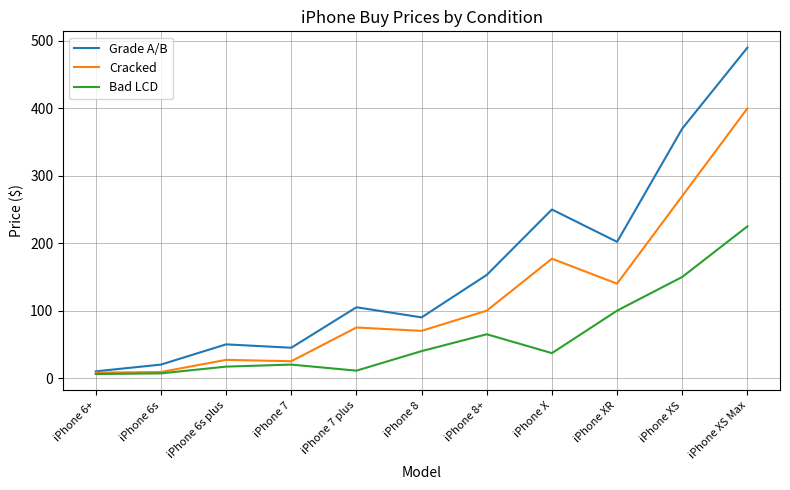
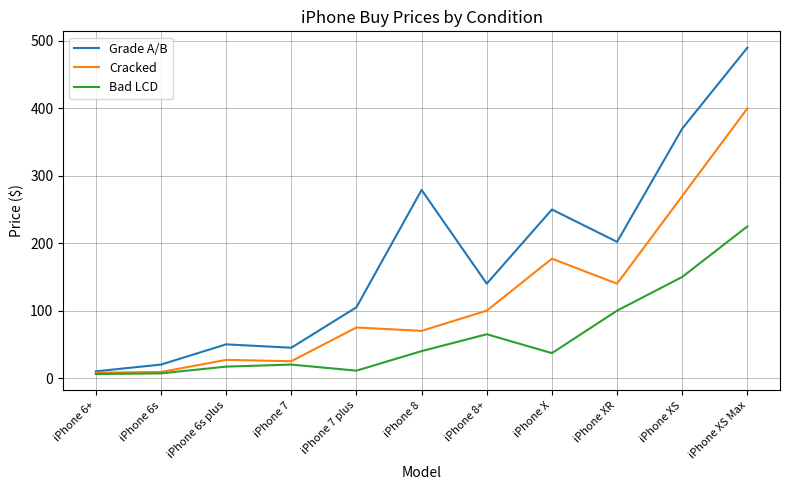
  {
    "Grade A/B": {
      "iPhone 6s": 20,
      "iPhone 6s plus": 50,
      "iPhone 7": 50,
      "iPhone 7 plus": 110,
-     "iPhone 8": 90,
-     "iPhone 8+": 150,
+     "iPhone 8": 280,
+     "iPhone 8+": 140,
      "iPhone X": 250,
      "iPhone XR": 200,
      "iPhone XS": 370,
      "iPhone XS Max": 490
    },
    "Cracked": {
      "iPhone 6s plus": 30,
      "iPhone 7": 30,
      "iPhone 7 plus": 80,
      "iPhone 8": 70,
      "iPhone 8+": 100,
      "iPhone X": 180,
      "iPhone XR": 140,
      "iPhone XS": 270,
      "iPhone XS Max": 400
    },
    "Bad LCD": {
      "iPhone 6s plus": 20,
      "iPhone 7": 20,
      "iPhone 7 plus": 10,
      "iPhone 8": 40,
      "iPhone 8+": 70,
      "iPhone X": 40,
      "iPhone XR": 100,
      "iPhone XS": 150,
      "iPhone XS Max": 230
    }
  }
